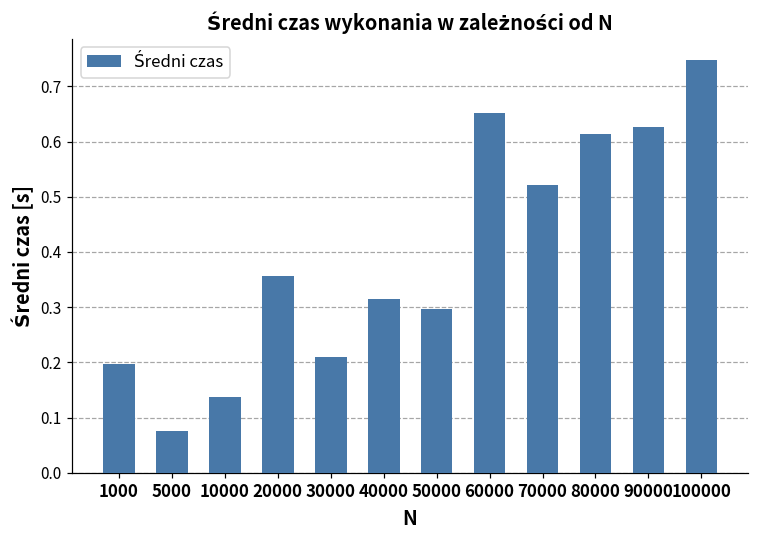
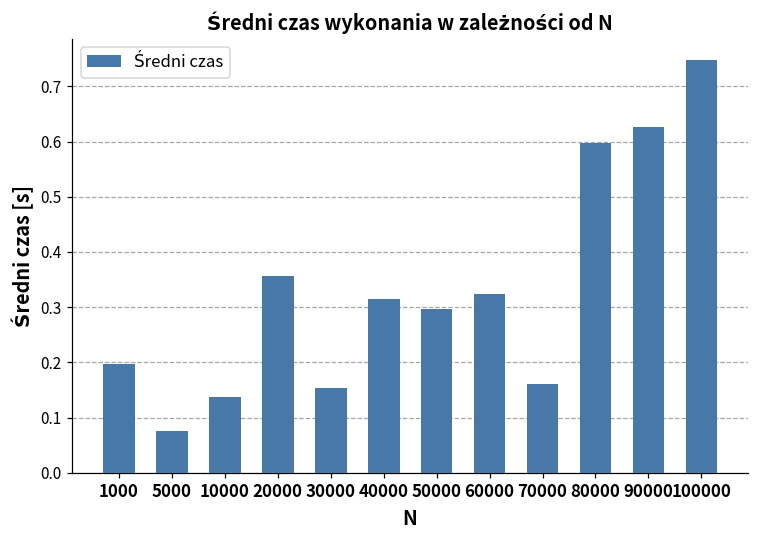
  {
    "1000": 0.20,
    "5000": 0.07,
    "10000": 0.14,
    "20000": 0.36,
-   "30000": 0.21,
+   "30000": 0.15,
    "40000": 0.31,
    "50000": 0.30,
-   "60000": 0.65,
-   "70000": 0.52,
-   "80000": 0.61,
+   "60000": 0.32,
+   "70000": 0.16,
+   "80000": 0.60,
    "90000": 0.63,
    "100000": 0.75
  }
